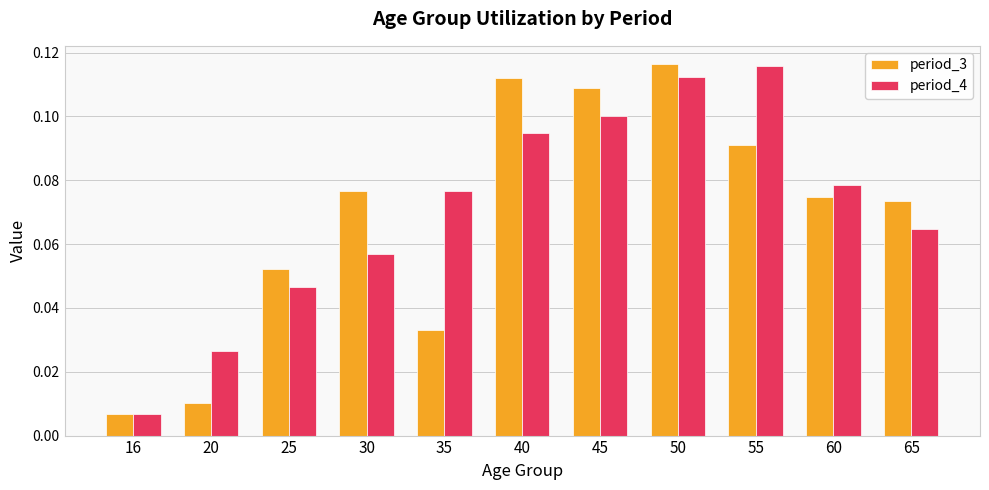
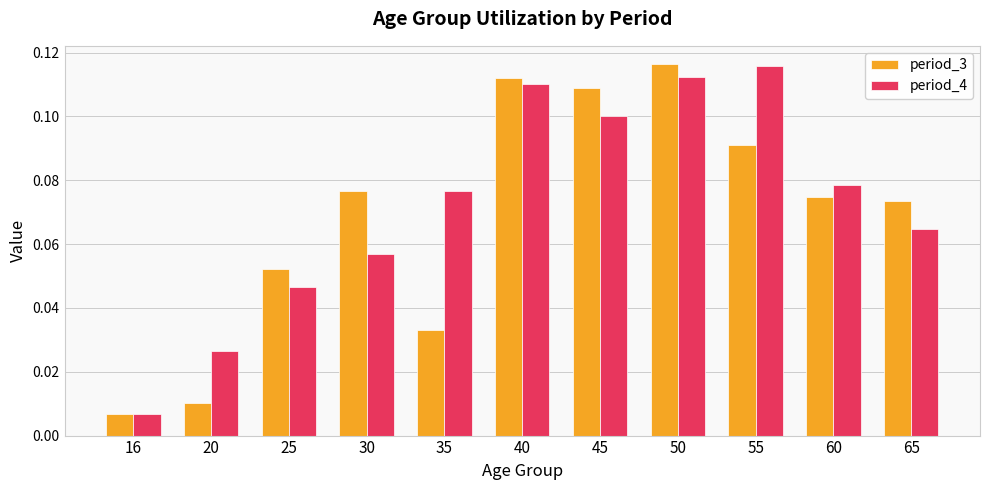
  {
    "period_3": {
      "16": 0.007,
      "20": 0.010,
      "25": 0.052,
      "30": 0.077,
      "35": 0.033,
      "40": 0.112,
      "45": 0.109,
      "50": 0.116,
      "55": 0.091,
      "60": 0.075,
      "65": 0.074
    },
    "period_4": {
      "16": 0.007,
      "20": 0.027,
      "25": 0.047,
      "30": 0.057,
      "35": 0.077,
-     "40": 0.095,
+     "40": 0.110,
      "45": 0.100,
      "50": 0.112,
      "55": 0.116,
      "60": 0.079,
      "65": 0.065
    }
  }
